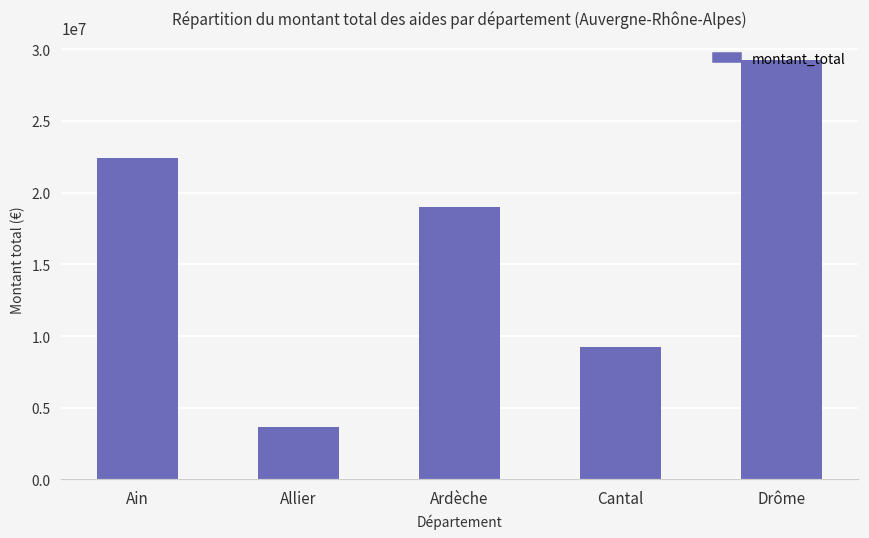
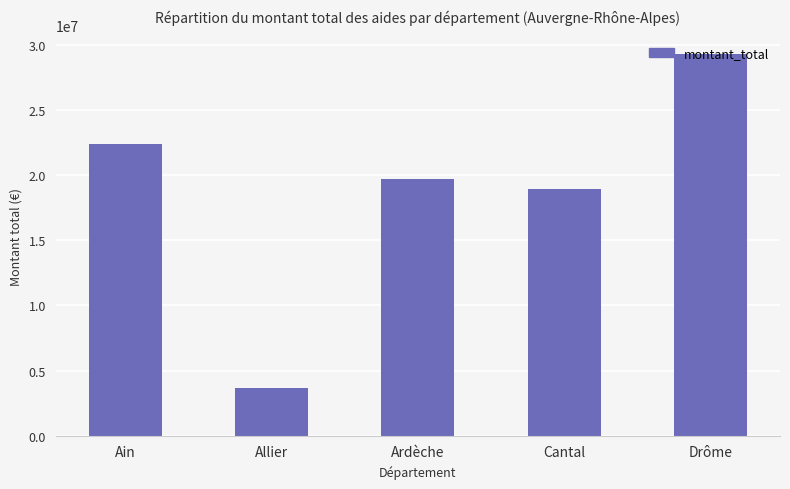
  {
    "Ain": 22400000,
    "Allier": 3700000,
-   "Ardèche": 19000000,
-   "Cantal": 9300000,
+   "Ardèche": 19700000,
+   "Cantal": 18900000,
    "Drôme": 29200000
  }
